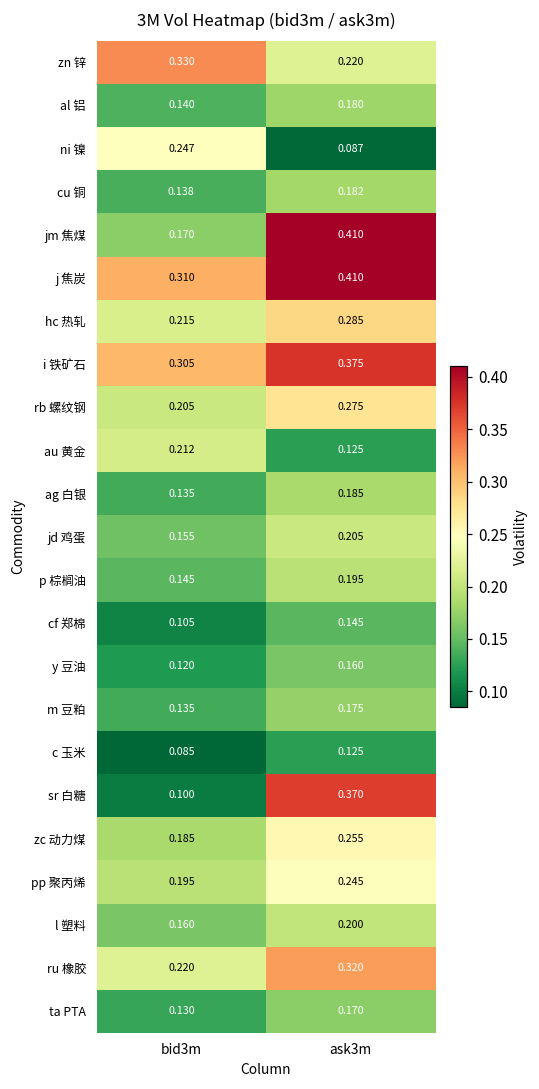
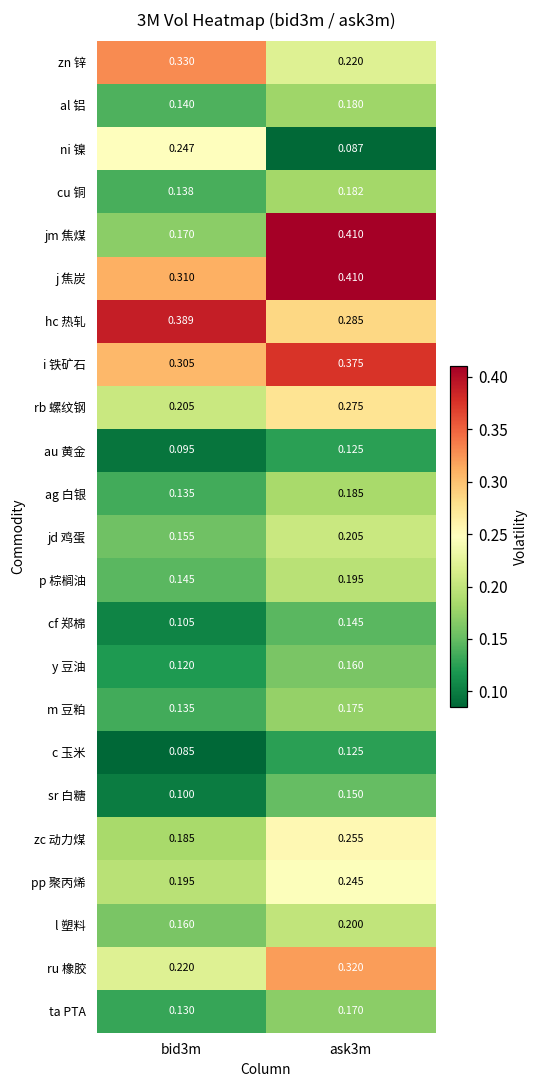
  {
    "zn 锌": {
      "bid3m": 0.330,
      "ask3m": 0.220
    },
    "al 铝": {
      "bid3m": 0.140,
      "ask3m": 0.180
    },
    "ni 镍": {
      "bid3m": 0.247,
      "ask3m": 0.087
    },
    "cu 铜": {
      "bid3m": 0.138,
      "ask3m": 0.182
    },
    "jm 焦煤": {
      "bid3m": 0.170,
      "ask3m": 0.410
    },
    "j 焦炭": {
      "bid3m": 0.310,
      "ask3m": 0.410
    },
    "hc 热轧": {
-     "bid3m": 0.215,
+     "bid3m": 0.389,
      "ask3m": 0.285
    },
    "i 铁矿石": {
      "bid3m": 0.305,
      "ask3m": 0.375
    },
    "rb 螺纹钢": {
      "bid3m": 0.205,
      "ask3m": 0.275
    },
    "au 黄金": {
-     "bid3m": 0.212,
+     "bid3m": 0.095,
      "ask3m": 0.125
    },
    "ag 白银": {
      "bid3m": 0.135,
      "ask3m": 0.185
    },
    "jd 鸡蛋": {
      "bid3m": 0.155,
      "ask3m": 0.205
    },
    "p 棕榈油": {
      "bid3m": 0.145,
      "ask3m": 0.195
    },
    "cf 郑棉": {
      "bid3m": 0.105,
      "ask3m": 0.145
    },
    "y 豆油": {
      "bid3m": 0.120,
      "ask3m": 0.160
    },
    "m 豆粕": {
      "bid3m": 0.135,
      "ask3m": 0.175
    },
    "c 玉米": {
      "bid3m": 0.085,
      "ask3m": 0.125
    },
    "sr 白糖": {
      "bid3m": 0.100,
-     "ask3m": 0.370
+     "ask3m": 0.150
    },
    "zc 动力煤": {
      "bid3m": 0.185,
      "ask3m": 0.255
    },
    "pp 聚丙烯": {
      "bid3m": 0.195,
      "ask3m": 0.245
    },
    "l 塑料": {
      "bid3m": 0.160,
      "ask3m": 0.200
    },
    "ru 橡胶": {
      "bid3m": 0.220,
      "ask3m": 0.320
    },
    "ta PTA": {
      "bid3m": 0.130,
      "ask3m": 0.170
    }
  }
